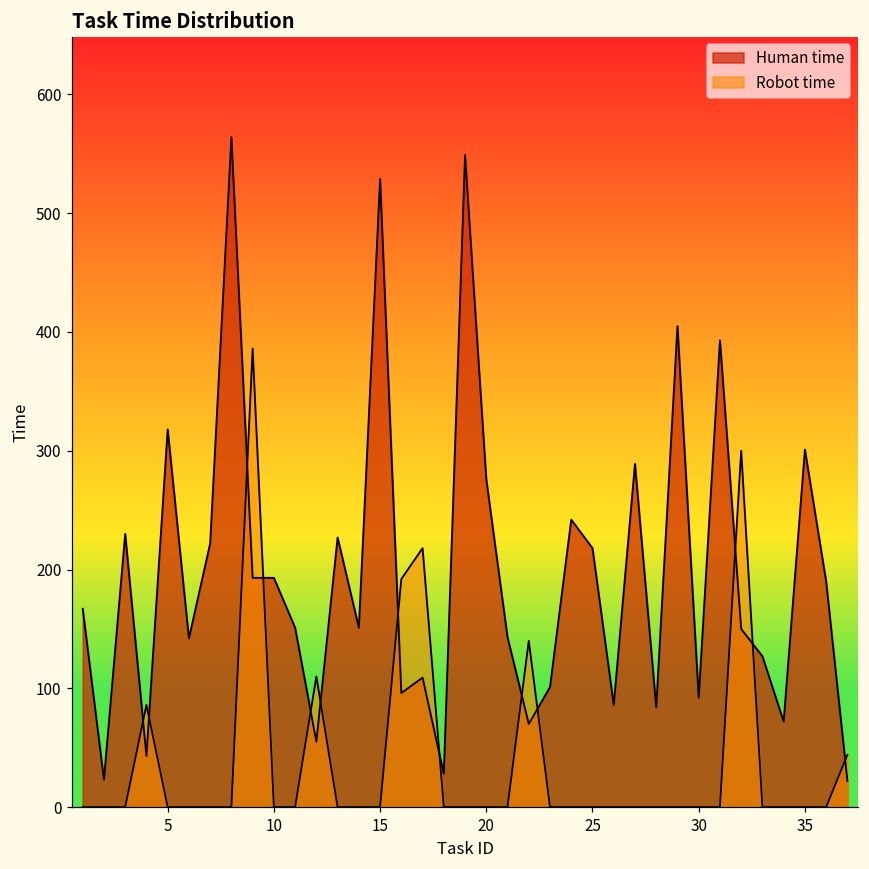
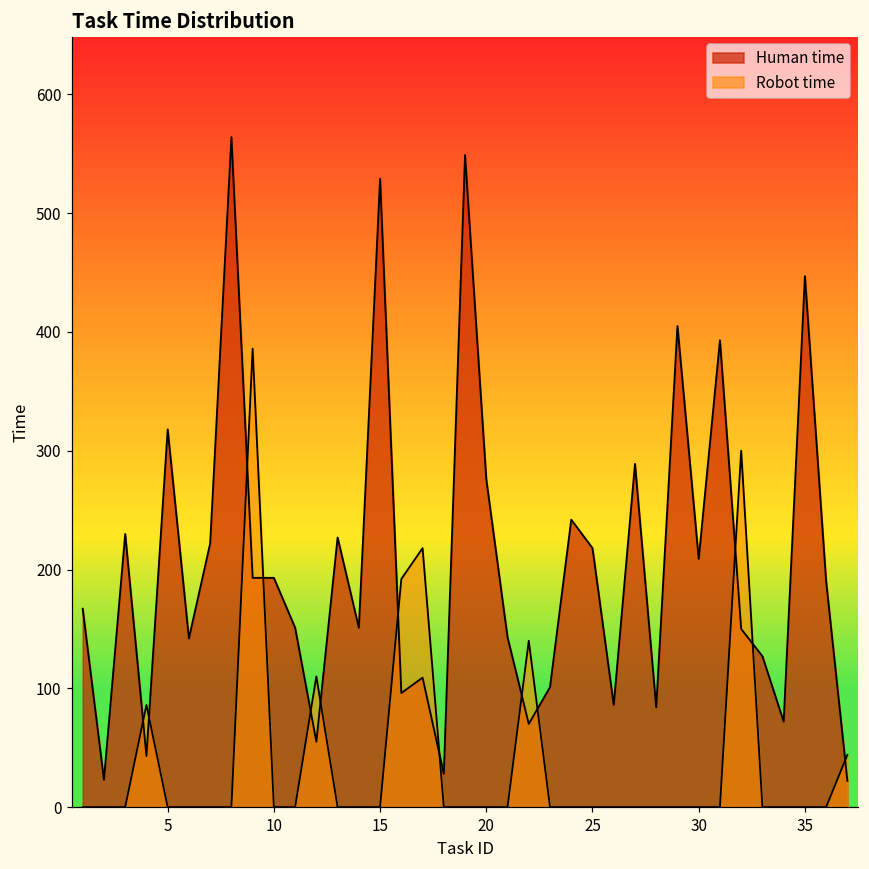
  {
    "Human time": {
      "5": 318,
      "10": 193,
      "15": 529,
      "20": 276,
      "25": 218,
-     "30": 92,
-     "35": 301
+     "30": 209,
+     "35": 447
    },
    "Robot time": {
      "5": 0,
      "10": 0,
      "15": 0,
      "20": 0,
      "25": 0,
      "30": 0,
      "35": 0
    }
  }
